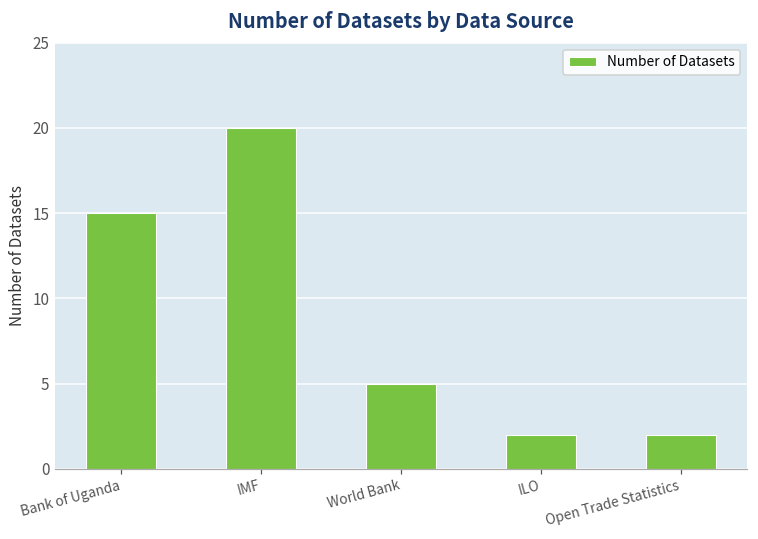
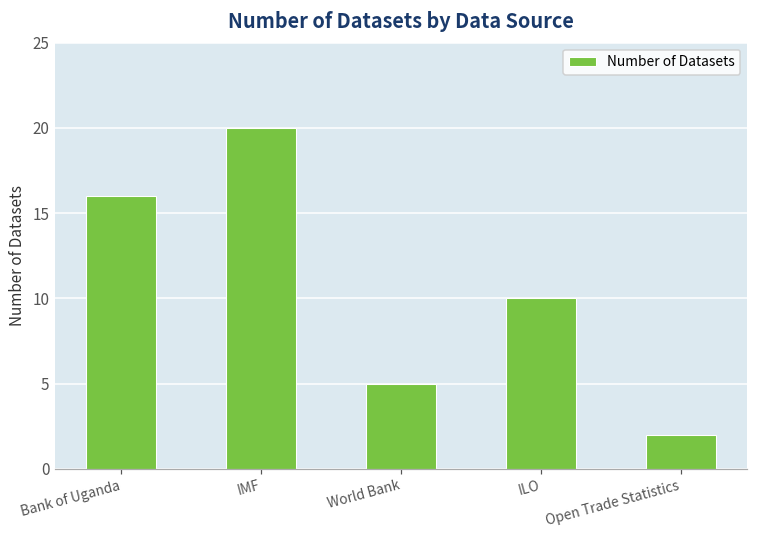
  {
-   "Bank of Uganda": 15,
+   "Bank of Uganda": 16,
    "IMF": 20,
    "World Bank": 5,
-   "ILO": 2,
+   "ILO": 10,
    "Open Trade Statistics": 2
  }
